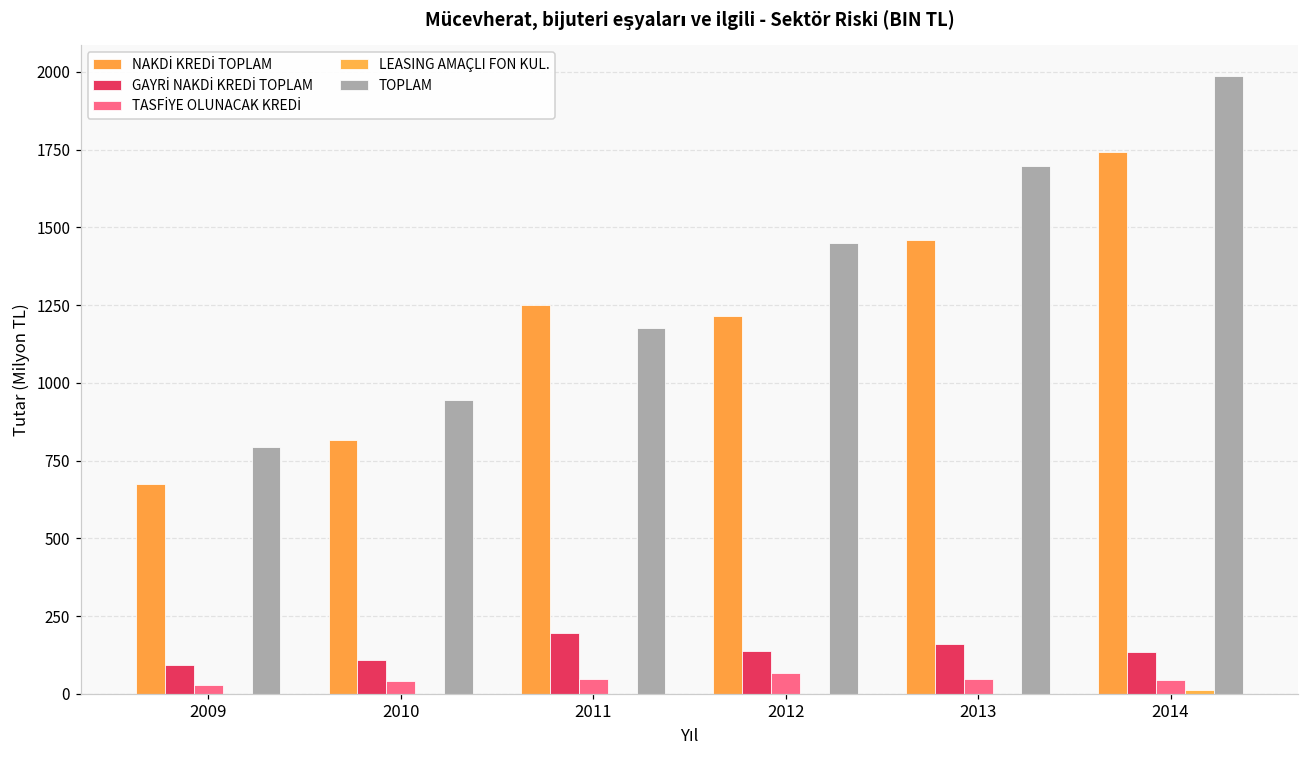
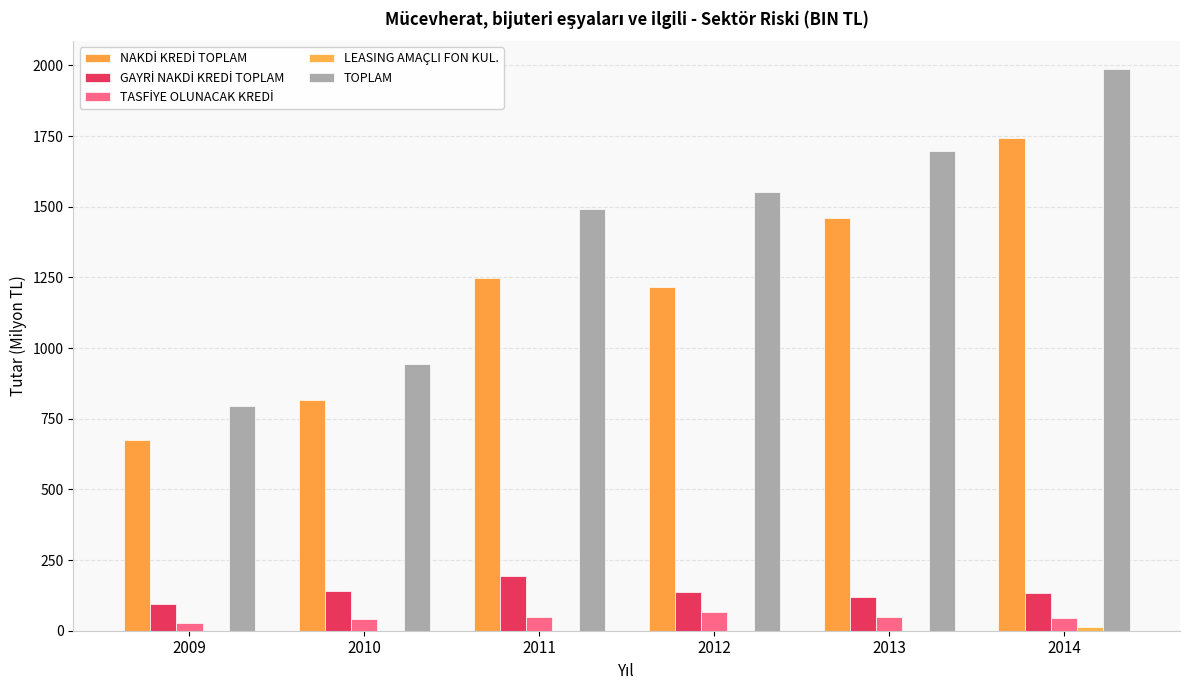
  {
    "GAYRİ NAKDİ KREDİ TOPLAM": {
      "2009": 90,
-     "2010": 110,
+     "2010": 140,
      "2011": 190,
      "2012": 140,
-     "2013": 160,
+     "2013": 120,
      "2014": 130
    },
    "TASFİYE OLUNACAK KREDİ": {
      "2009": 30,
      "2010": 40,
      "2011": 50,
      "2012": 70,
      "2013": 50,
      "2014": 50
    },
    "TOPLAM": {
      "2009": 790,
      "2010": 940,
-     "2011": 1180,
-     "2012": 1450,
+     "2011": 1490,
+     "2012": 1550,
      "2013": 1700,
      "2014": 1990
    }
  }
